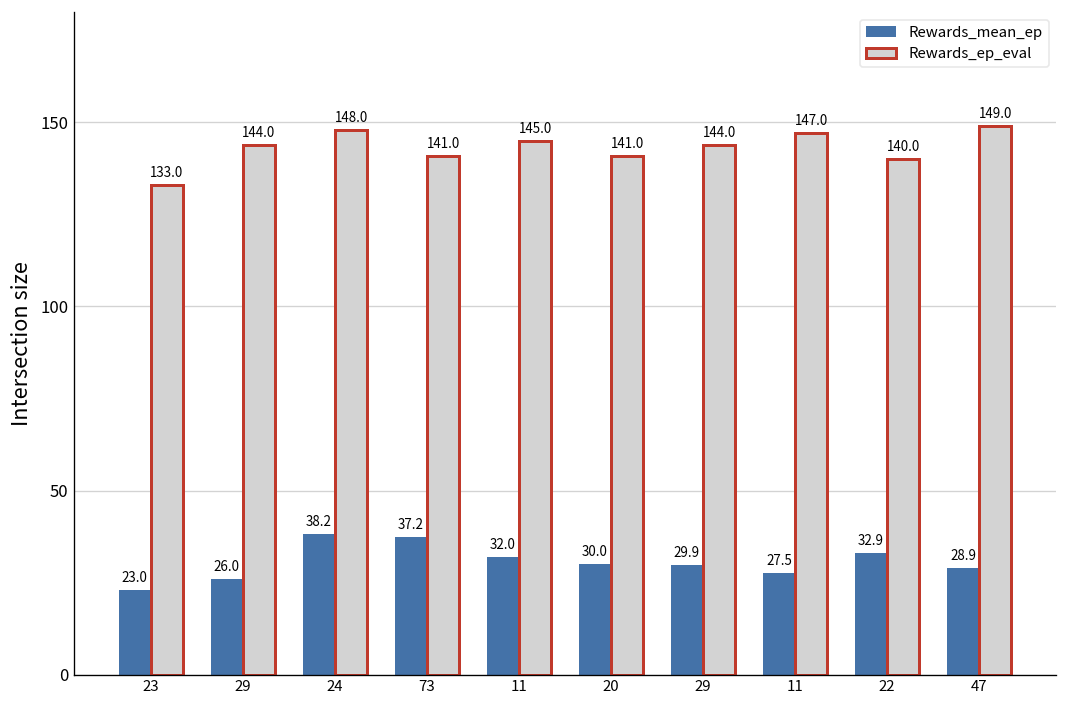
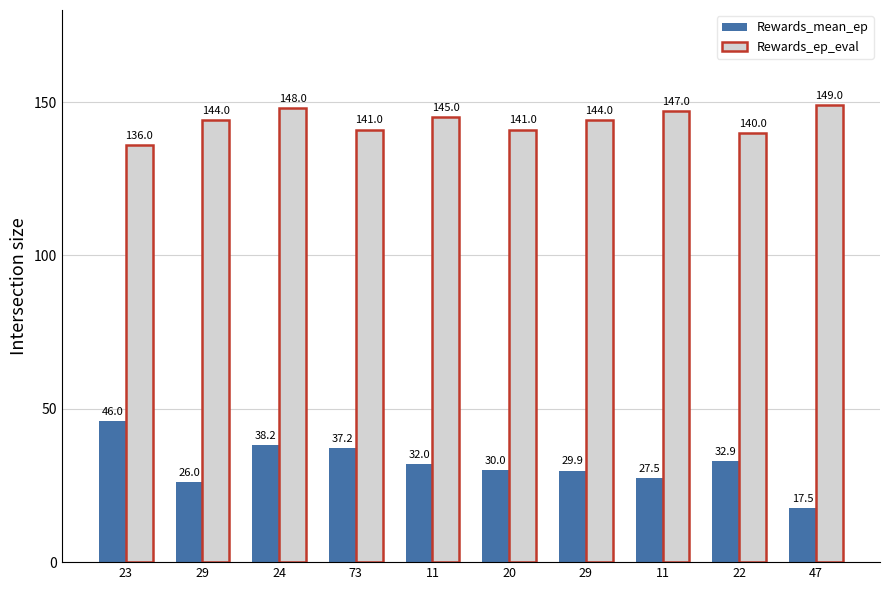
  {
    "Rewards_mean_ep": {
-     "23": 23.0,
+     "23": 46.0,
      "24": 38.2,
      "73": 37.2,
      "20": 30.0,
      "22": 32.9,
-     "47": 28.9
+     "47": 17.5
    },
    "Rewards_ep_eval": {
-     "23": 133.0,
+     "23": 136.0,
      "24": 148.0,
      "73": 141.0,
      "20": 141.0,
      "22": 140.0,
      "47": 149.0
    }
  }
